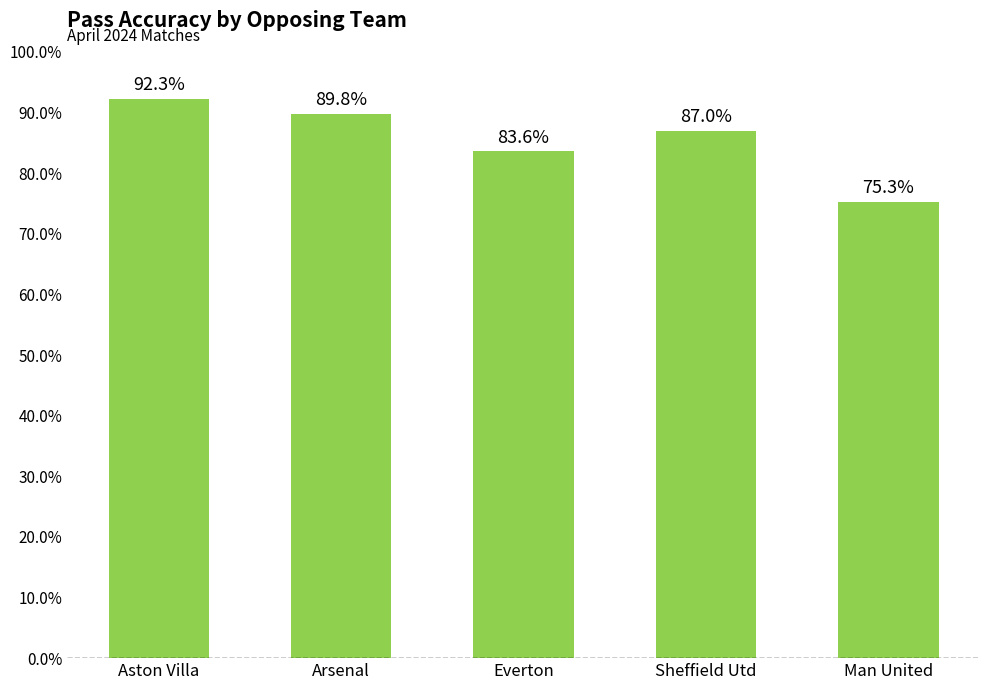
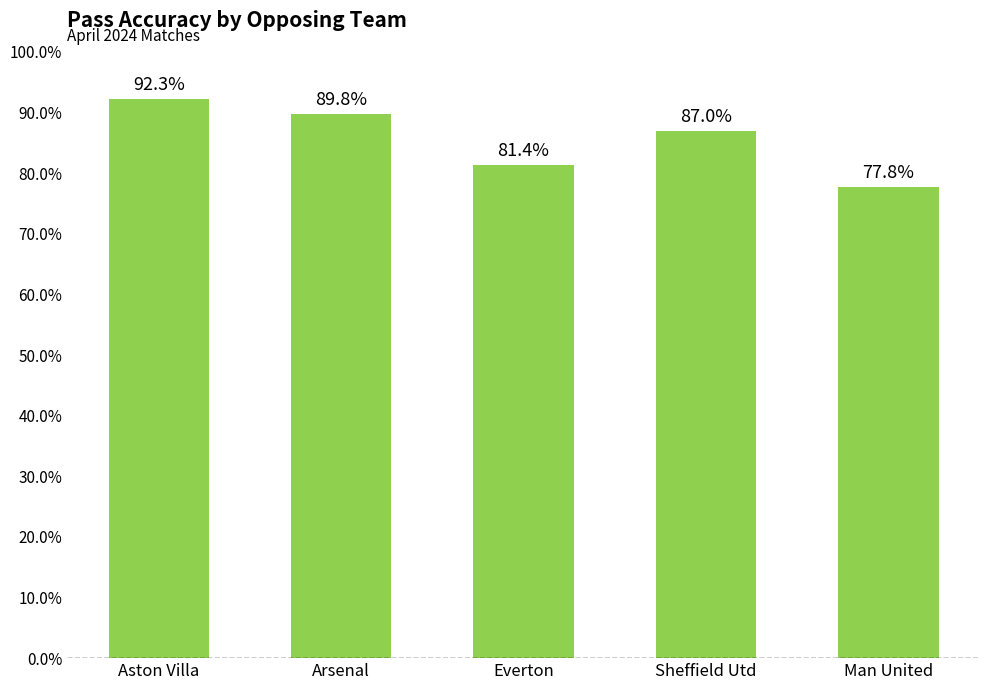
  {
    "Aston Villa": "92.3%",
    "Arsenal": "89.8%",
-   "Everton": "83.6%",
+   "Everton": "81.4%",
    "Sheffield Utd": "87.0%",
-   "Man United": "75.3%"
+   "Man United": "77.8%"
  }
